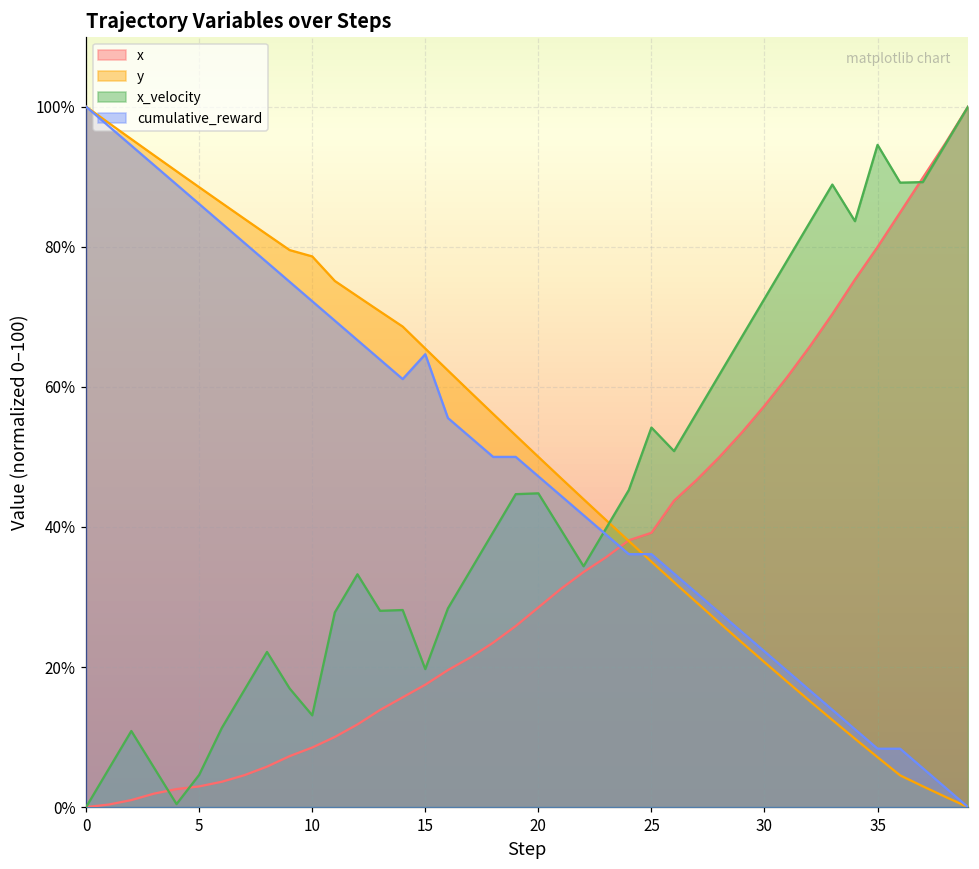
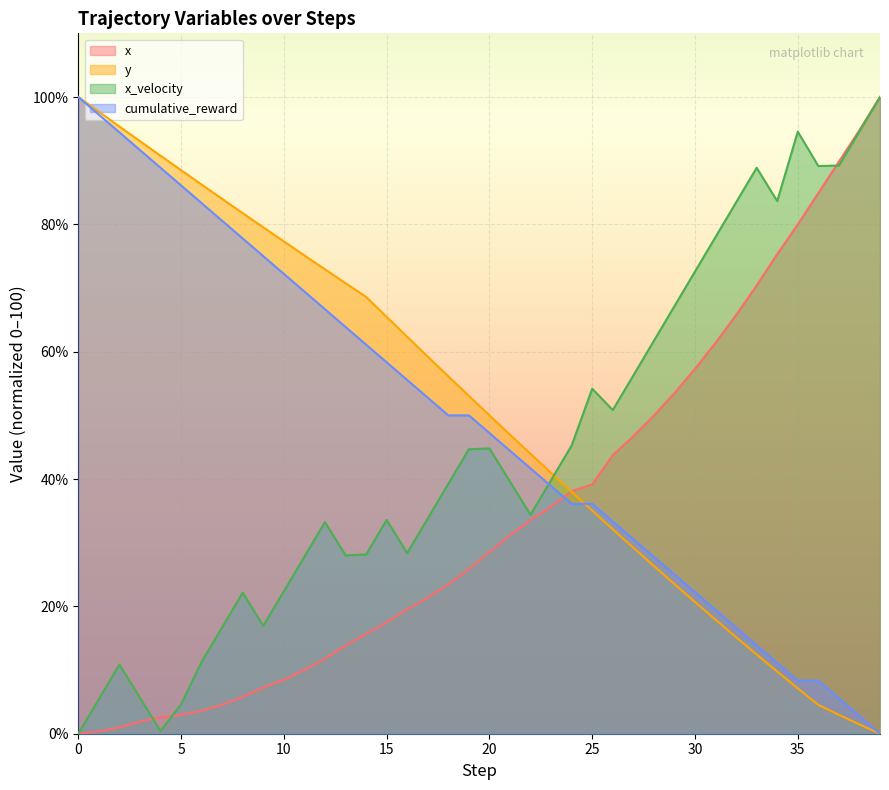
  {
    "x": {
      "5": "3%",
      "10": "9%",
      "15": "17%",
      "20": "29%",
      "25": "39%",
      "30": "57%",
      "35": "80%"
    },
    "y": {
      "5": "89%",
-     "10": "79%",
+     "10": "77%",
      "15": "65%",
      "20": "50%",
      "25": "35%",
      "30": "21%",
      "35": "7%"
    },
    "x_velocity": {
      "5": "5%",
-     "10": "13%",
-     "15": "20%",
+     "10": "22%",
+     "15": "34%",
      "20": "45%",
      "25": "54%",
      "30": "73%",
      "35": "95%"
    },
    "cumulative_reward": {
      "5": "86%",
      "10": "72%",
-     "15": "65%",
+     "15": "58%",
      "20": "47%",
      "25": "36%",
      "30": "22%",
      "35": "8%"
    }
  }
